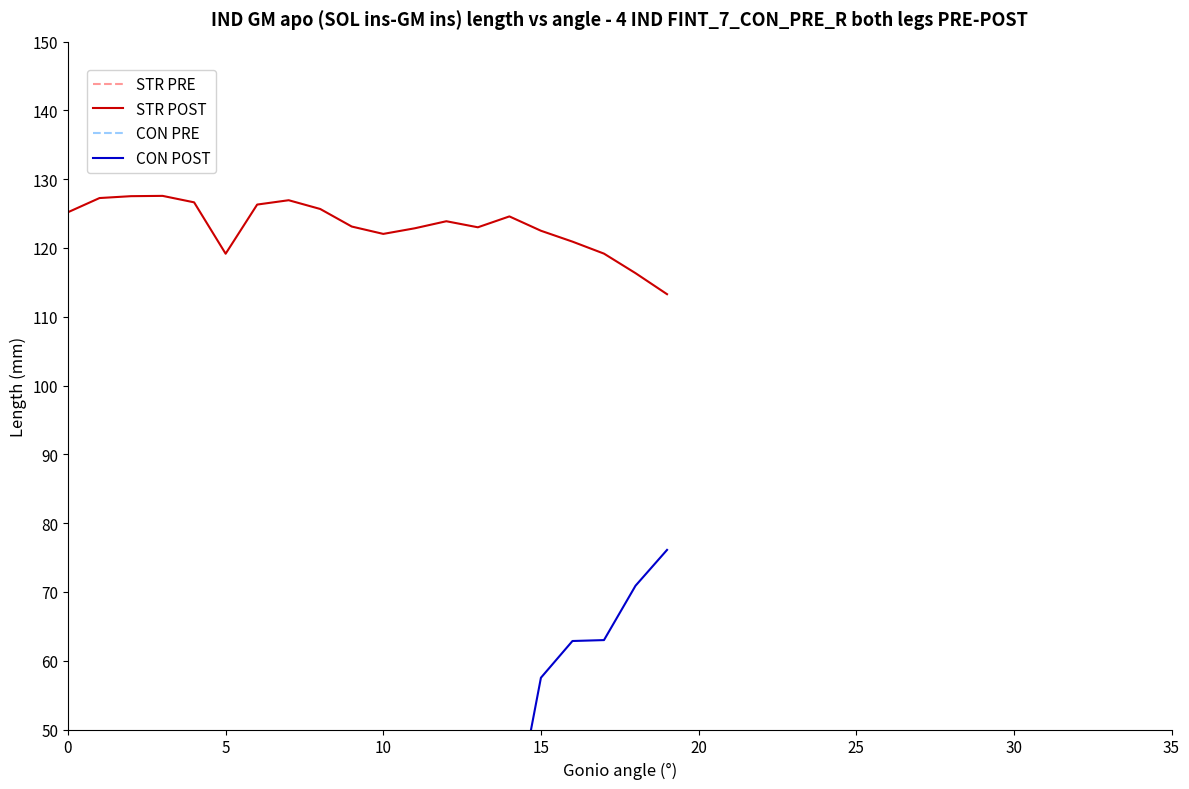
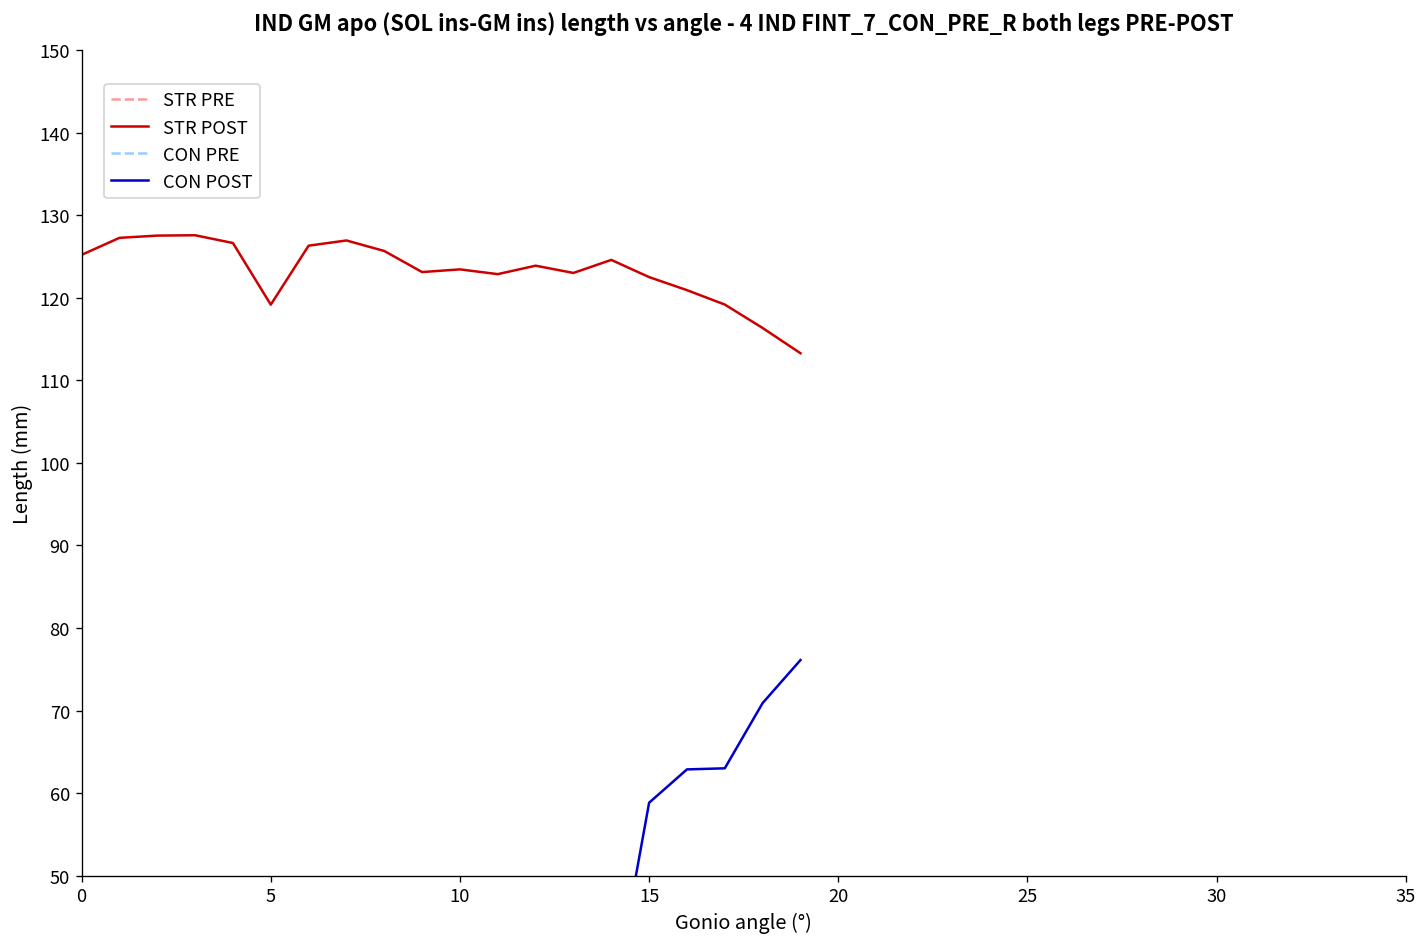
  {
    "STR POST": {
      "0": 125,
      "5": 119,
-     "10": 122,
+     "10": 123,
      "15": 123
    },
    "CON POST": {
-     "15": 58
+     "15": 59
    }
  }
